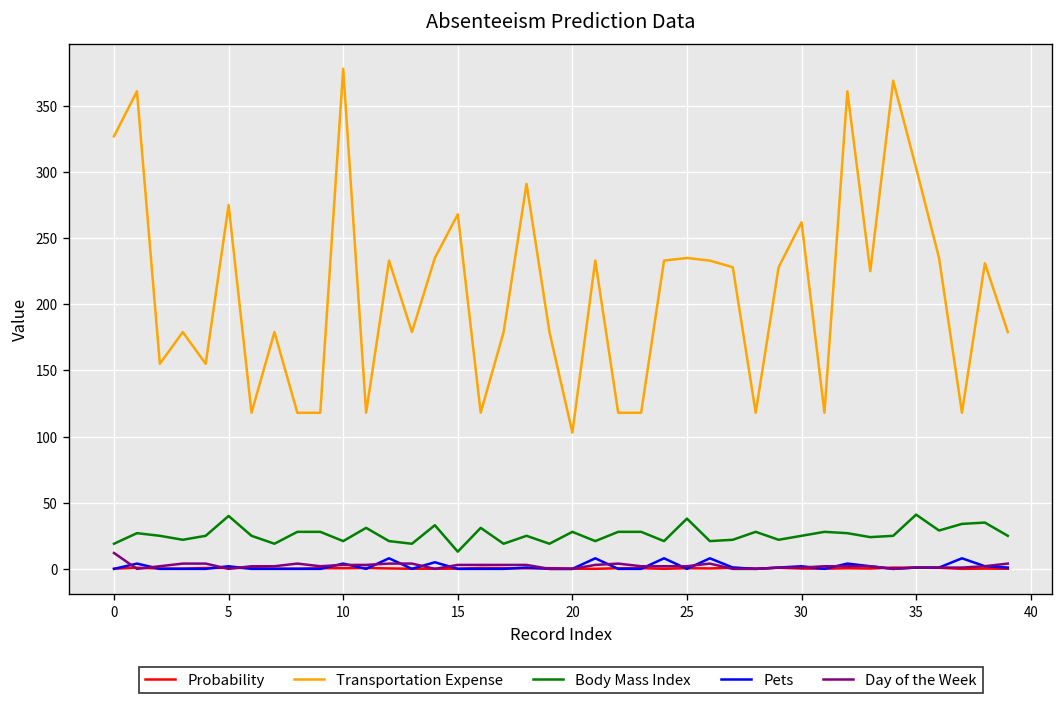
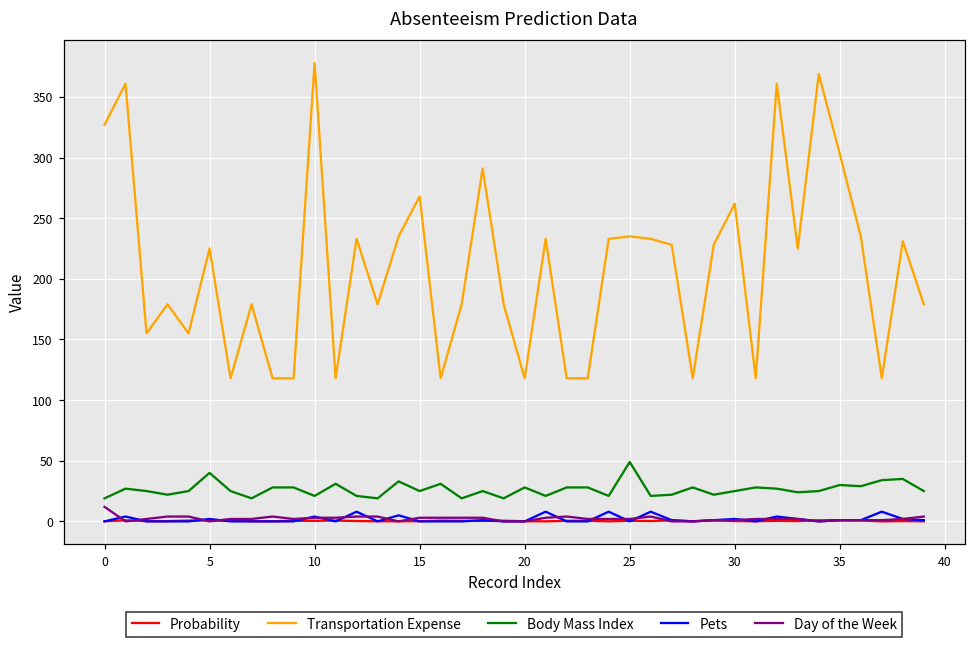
  {
    "Probability": {
      "10": 0
    },
    "Transportation Expense": {
      "0": 327,
-     "5": 275,
+     "5": 225,
      "10": 378,
      "15": 268,
-     "20": 103,
+     "20": 118,
      "25": 235,
      "30": 262,
      "35": 303
    },
    "Body Mass Index": {
      "0": 19,
      "5": 40,
      "10": 21,
-     "15": 13,
+     "15": 25,
      "20": 28,
-     "25": 38,
+     "25": 49,
      "30": 25,
-     "35": 41
+     "35": 30
    },
    "Day of the Week": {
      "0": 12,
      "15": 3
    }
  }
